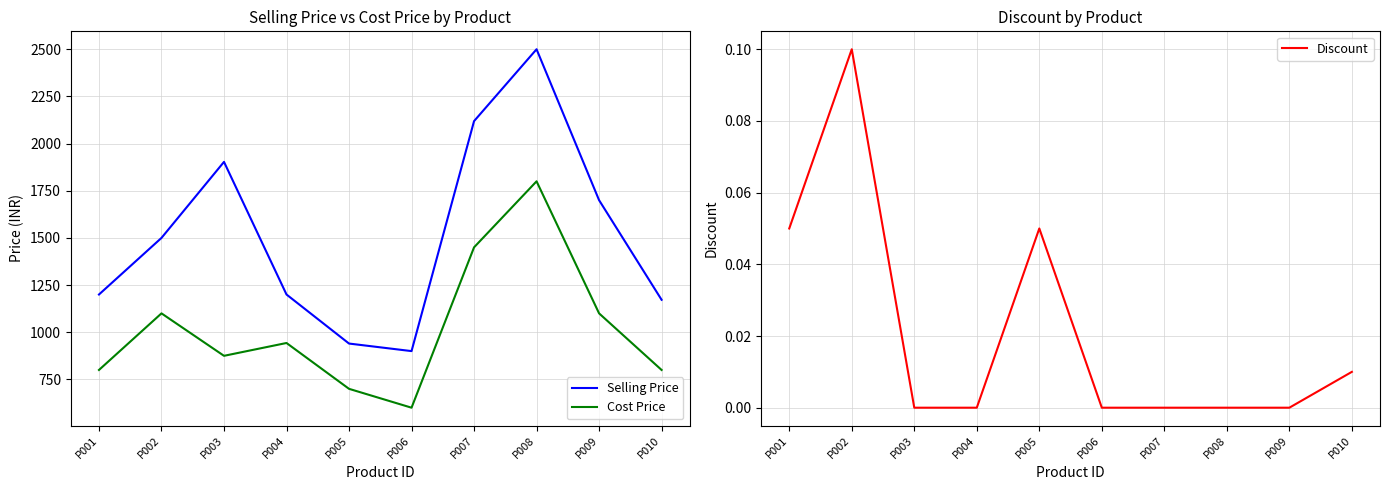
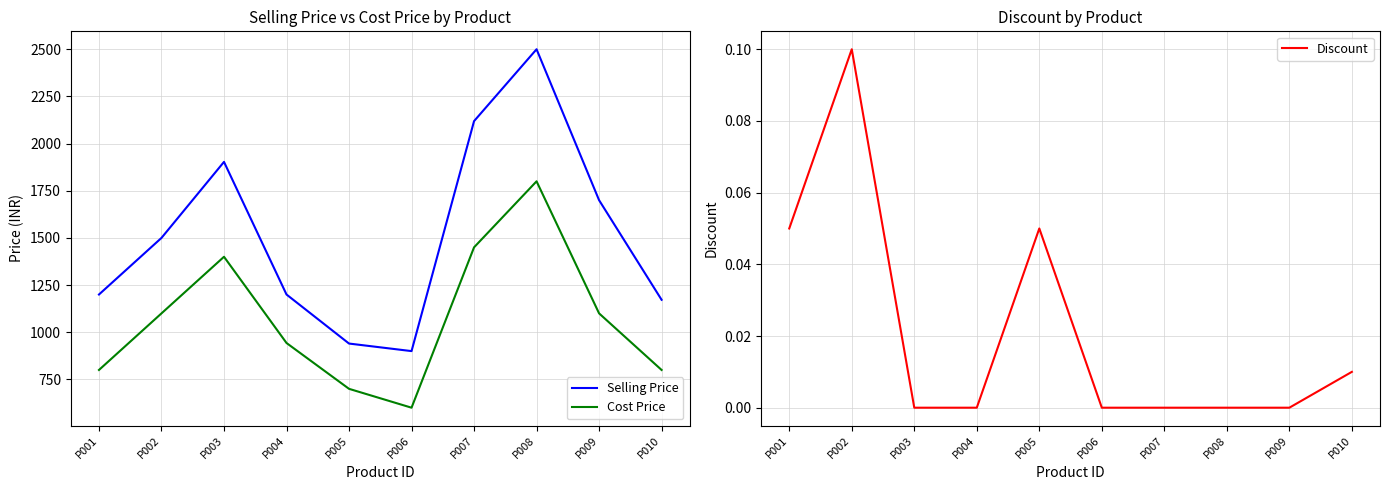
  {
    "Selling Price vs Cost Price by Product": {
      "Selling Price": {
        "P001": 1200,
        "P002": 1500,
        "P003": 1900,
        "P004": 1200,
        "P005": 940,
        "P006": 900,
        "P007": 2120,
        "P008": 2500,
        "P009": 1700,
        "P010": 1170
      },
      "Cost Price": {
        "P001": 800,
        "P002": 1100,
-       "P003": 880,
+       "P003": 1400,
        "P004": 940,
        "P005": 700,
        "P006": 600,
        "P007": 1450,
        "P008": 1800,
        "P009": 1100,
        "P010": 800
      }
    },
    "Discount by Product": {
      "P001": 0.050,
      "P002": 0.100,
      "P003": 0.000,
      "P004": 0.000,
      "P005": 0.050,
      "P006": 0.000,
      "P007": 0.000,
      "P008": 0.000,
      "P009": 0.000,
      "P010": 0.010
    }
  }
